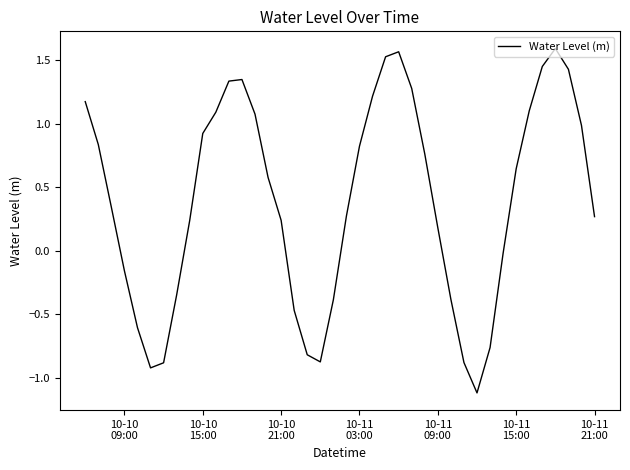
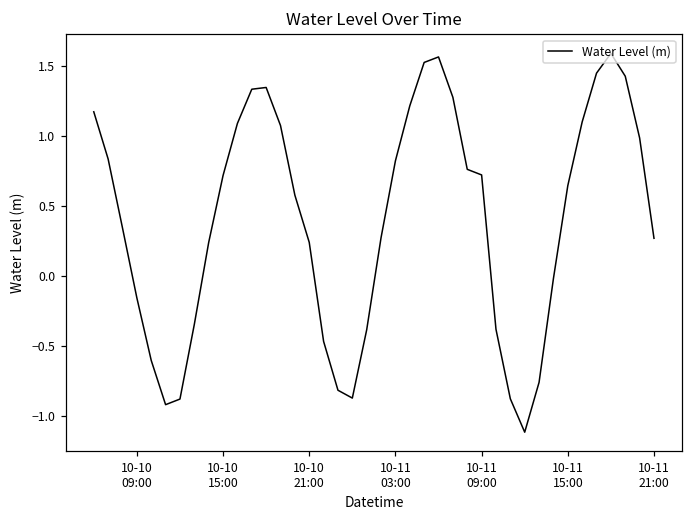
  {
    "10-10 09:00": -0.16,
-   "10-10 15:00": 0.92,
+   "10-10 15:00": 0.72,
    "10-10 21:00": 0.24,
    "10-11 03:00": 0.82,
-   "10-11 09:00": 0.18,
+   "10-11 09:00": 0.72,
    "10-11 15:00": 0.65,
    "10-11 21:00": 0.27
  }
